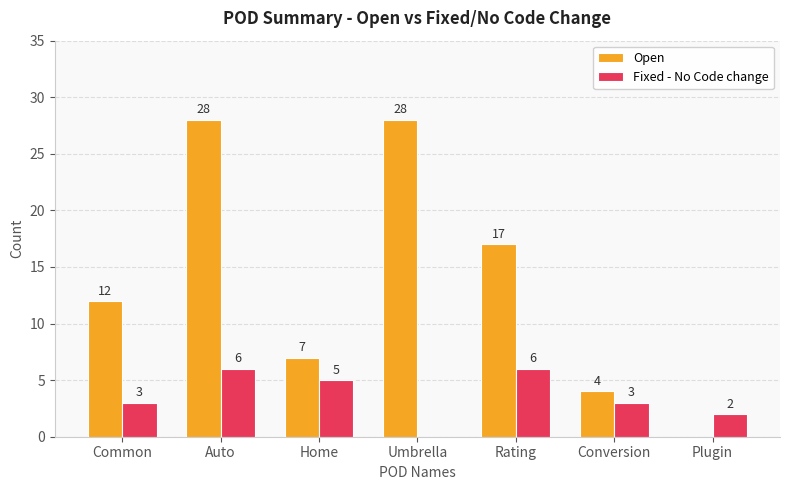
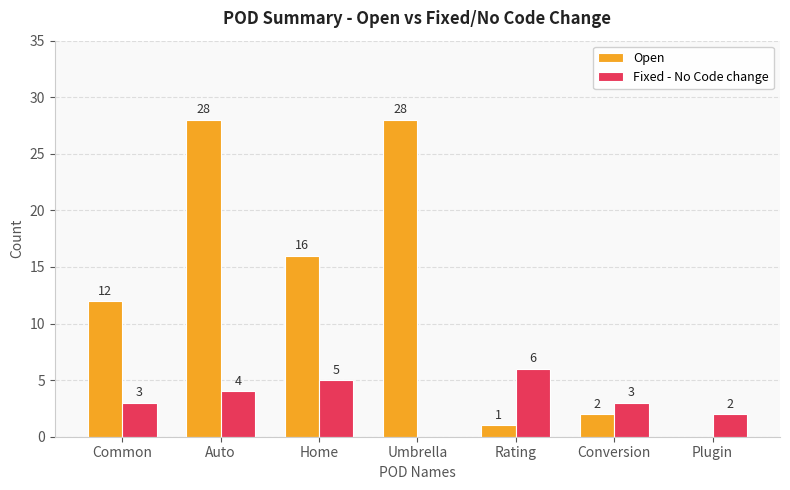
  {
    "Open": {
      "Common": 12,
      "Auto": 28,
-     "Home": 7,
+     "Home": 16,
      "Umbrella": 28,
-     "Rating": 17,
-     "Conversion": 4
+     "Rating": 1,
+     "Conversion": 2
    },
    "Fixed - No Code change": {
      "Common": 3,
-     "Auto": 6,
+     "Auto": 4,
      "Home": 5,
      "Rating": 6,
      "Conversion": 3,
      "Plugin": 2
    }
  }
